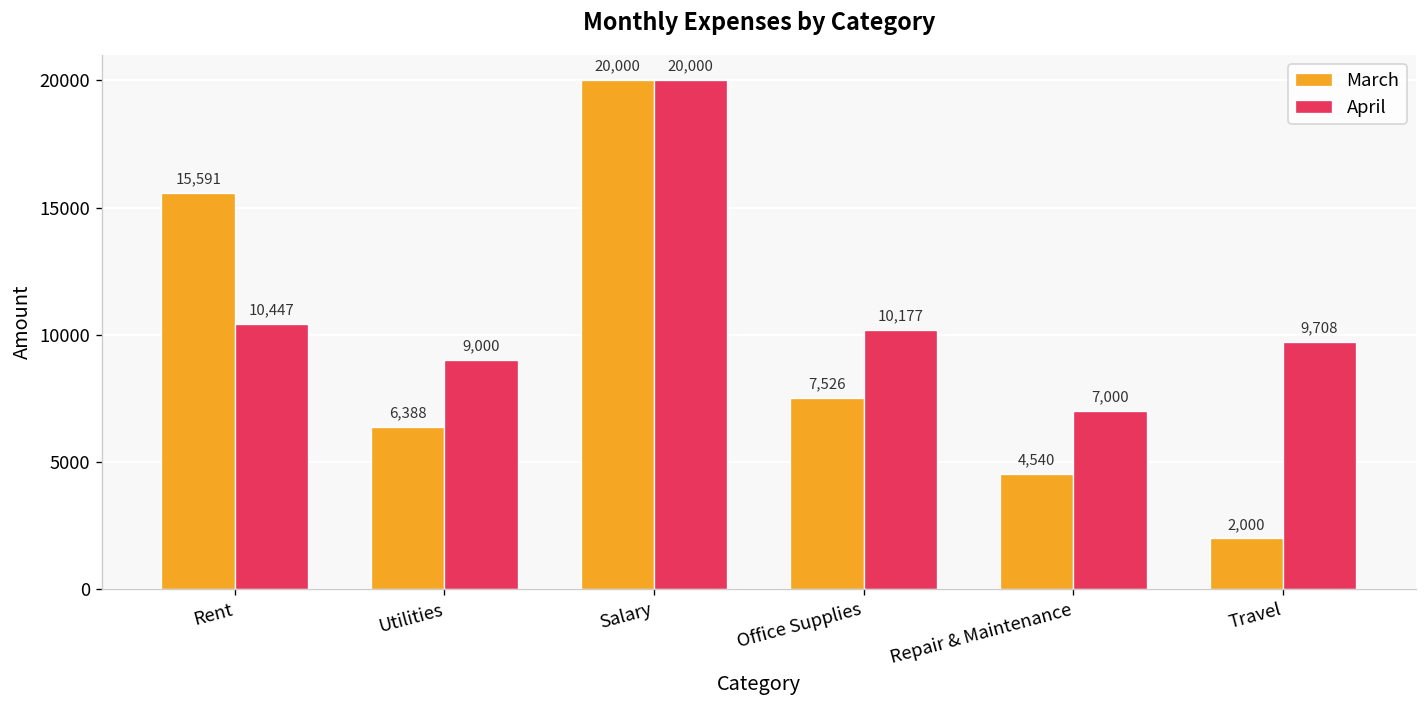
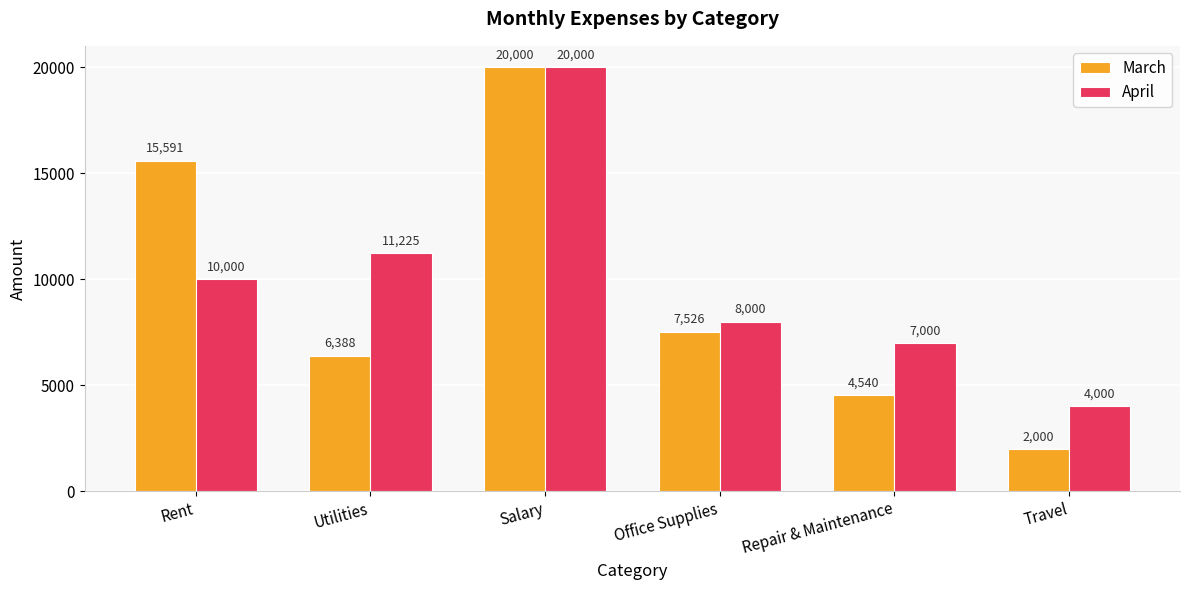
  {
    "March": {
      "Rent": "15,591",
      "Utilities": "6,388",
      "Salary": "20,000",
      "Office Supplies": "7,526",
      "Repair & Maintenance": "4,540",
      "Travel": "2,000"
    },
    "April": {
-     "Rent": "10,447",
-     "Utilities": "9,000",
+     "Rent": "10,000",
+     "Utilities": "11,225",
      "Salary": "20,000",
-     "Office Supplies": "10,177",
+     "Office Supplies": "8,000",
      "Repair & Maintenance": "7,000",
-     "Travel": "9,708"
+     "Travel": "4,000"
    }
  }
